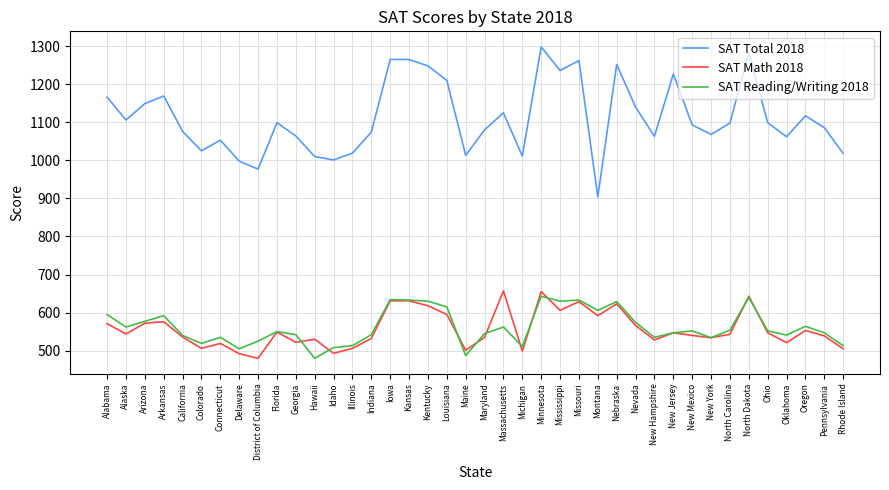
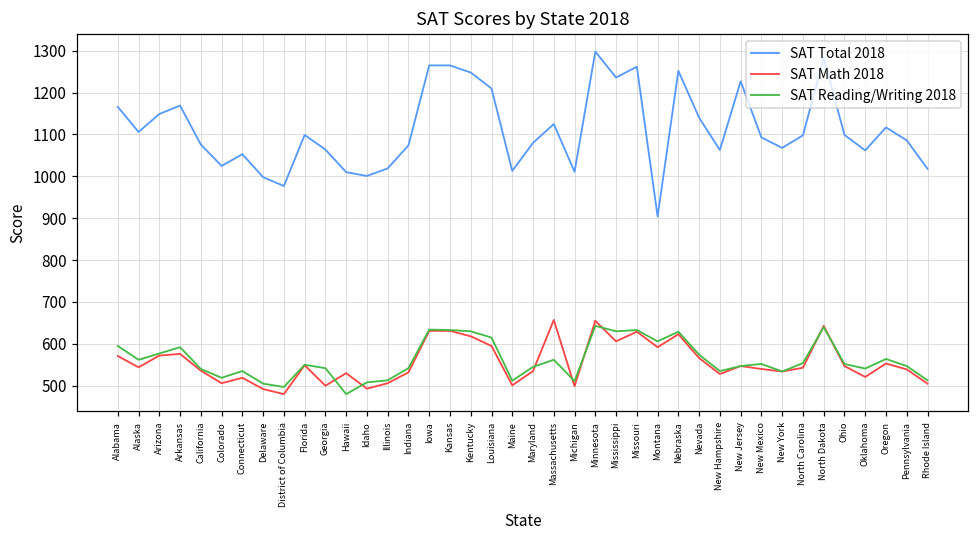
  {
    "SAT Total 2018": {
      "Alabama": 1170,
      "Alaska": 1110,
      "Arizona": 1150,
      "Arkansas": 1170,
      "California": 1080,
      "Colorado": 1030,
      "Connecticut": 1050,
      "Delaware": 1000,
      "District of Columbia": 980,
      "Florida": 1100,
      "Georgia": 1060,
      "Hawaii": 1010,
      "Idaho": 1000,
      "Illinois": 1020,
      "Indiana": 1070,
      "Iowa": 1270,
      "Kansas": 1270,
      "Kentucky": 1250,
      "Louisiana": 1210,
      "Maine": 1010,
      "Maryland": 1080,
      "Massachusetts": 1130,
      "Michigan": 1010,
      "Minnesota": 1300,
      "Mississippi": 1240,
      "Missouri": 1260,
      "Montana": 900,
      "Nebraska": 1250,
      "Nevada": 1140,
      "New Hampshire": 1060,
      "New Jersey": 1230,
      "New Mexico": 1090,
      "New York": 1070,
      "North Carolina": 1100,
      "Ohio": 1100,
      "Oklahoma": 1060,
      "Oregon": 1120,
      "Pennsylvania": 1090,
      "Rhode Island": 1020
    },
    "SAT Math 2018": {
      "Alabama": 570,
      "Alaska": 540,
      "Arkansas": 580,
      "Colorado": 510,
      "Connecticut": 520,
      "Delaware": 490,
      "District of Columbia": 480,
-     "Georgia": 520,
+     "Georgia": 500,
      "Hawaii": 530,
      "Idaho": 490,
      "Illinois": 510,
      "Indiana": 530,
      "Kentucky": 620,
      "Louisiana": 600,
      "Maine": 500,
      "Maryland": 540,
      "Massachusetts": 660,
      "Michigan": 500,
      "Minnesota": 660,
      "Mississippi": 610,
      "Montana": 590,
      "Nevada": 570,
      "New Hampshire": 530,
      "New Mexico": 540,
      "North Carolina": 540,
      "Oklahoma": 520,
      "Oregon": 550,
      "Pennsylvania": 540,
      "Rhode Island": 510
    },
    "SAT Reading/Writing 2018": {
      "Alabama": 600,
      "Alaska": 560,
      "Arkansas": 590,
      "Colorado": 520,
      "Connecticut": 540,
      "Delaware": 510,
-     "District of Columbia": 530,
+     "District of Columbia": 500,
      "Georgia": 540,
      "Hawaii": 480,
      "Idaho": 510,
      "Illinois": 510,
      "Indiana": 540,
      "Kentucky": 630,
      "Louisiana": 620,
-     "Maine": 490,
+     "Maine": 510,
      "Maryland": 550,
      "Massachusetts": 560,
      "Michigan": 510,
      "Minnesota": 640,
      "Mississippi": 630,
      "Montana": 610,
      "Nevada": 570,
      "New Hampshire": 540,
      "New Mexico": 550,
      "North Carolina": 550,
      "Oklahoma": 540,
      "Oregon": 560,
      "Pennsylvania": 550,
      "Rhode Island": 510
    }
  }
